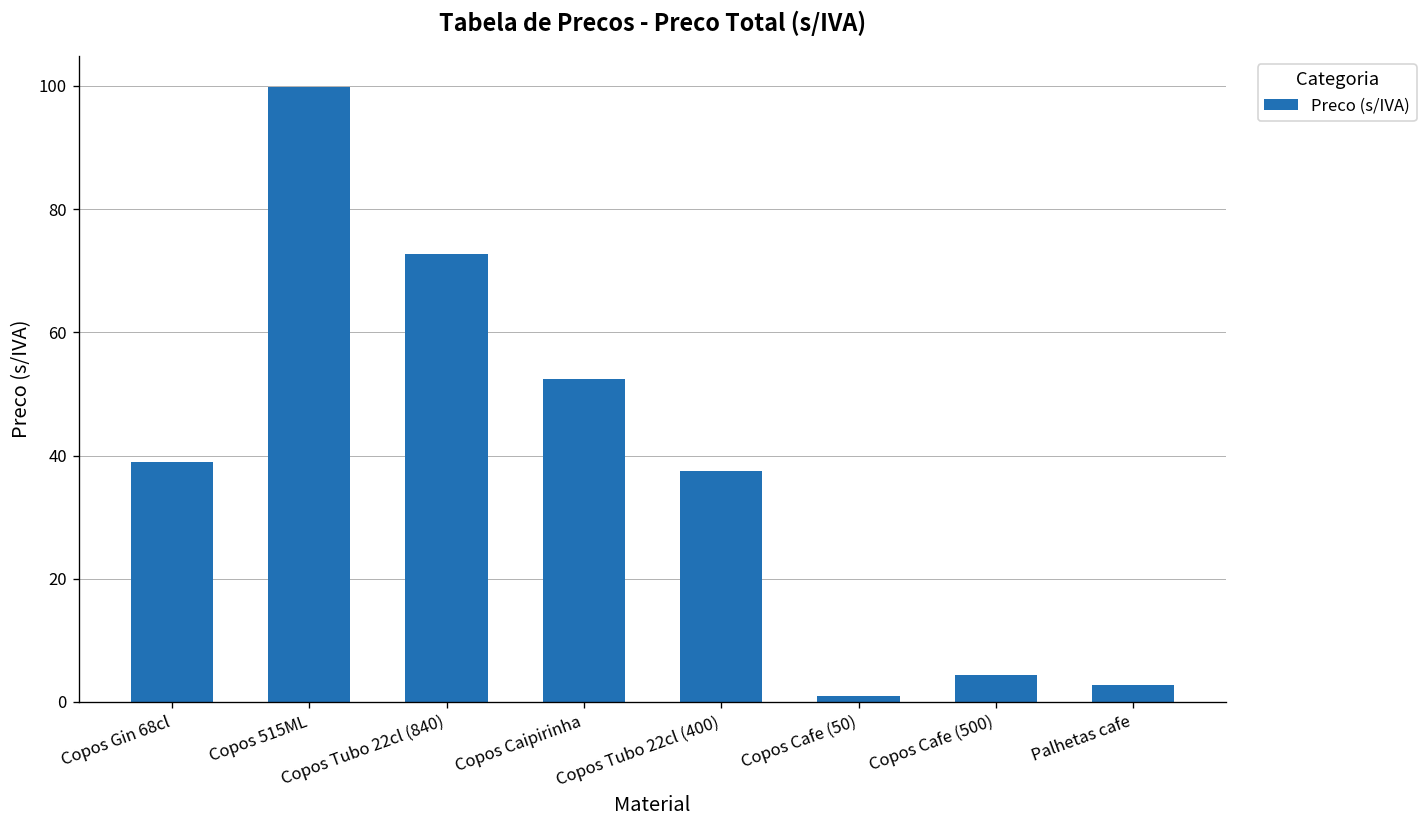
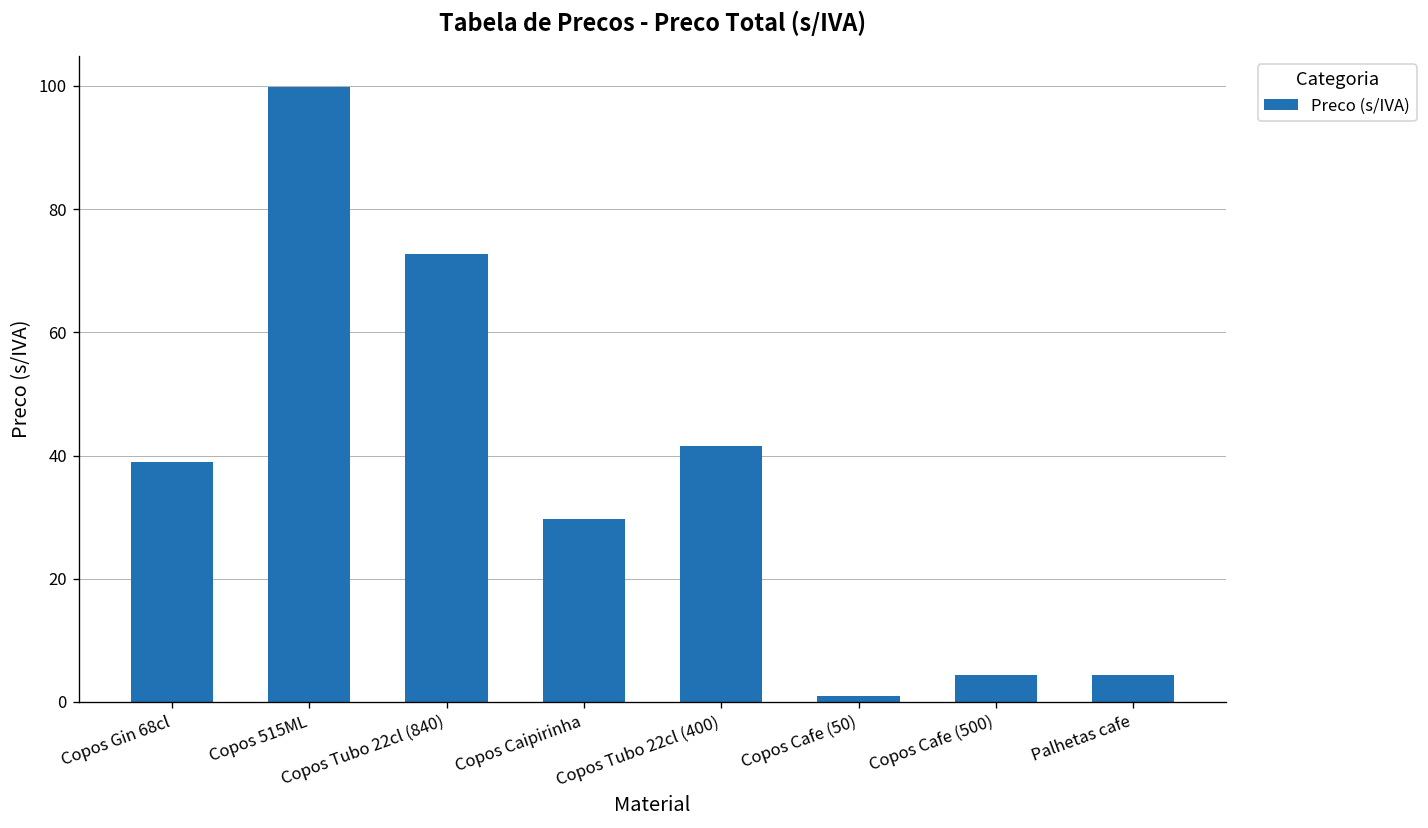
  {
    "Copos Gin 68cl": 39,
    "Copos 515ML": 100,
    "Copos Tubo 22cl (840)": 73,
-   "Copos Caipirinha": 52,
-   "Copos Tubo 22cl (400)": 38,
+   "Copos Caipirinha": 30,
+   "Copos Tubo 22cl (400)": 42,
    "Copos Cafe (50)": 1,
    "Copos Cafe (500)": 4,
-   "Palhetas cafe": 3
+   "Palhetas cafe": 4
  }
